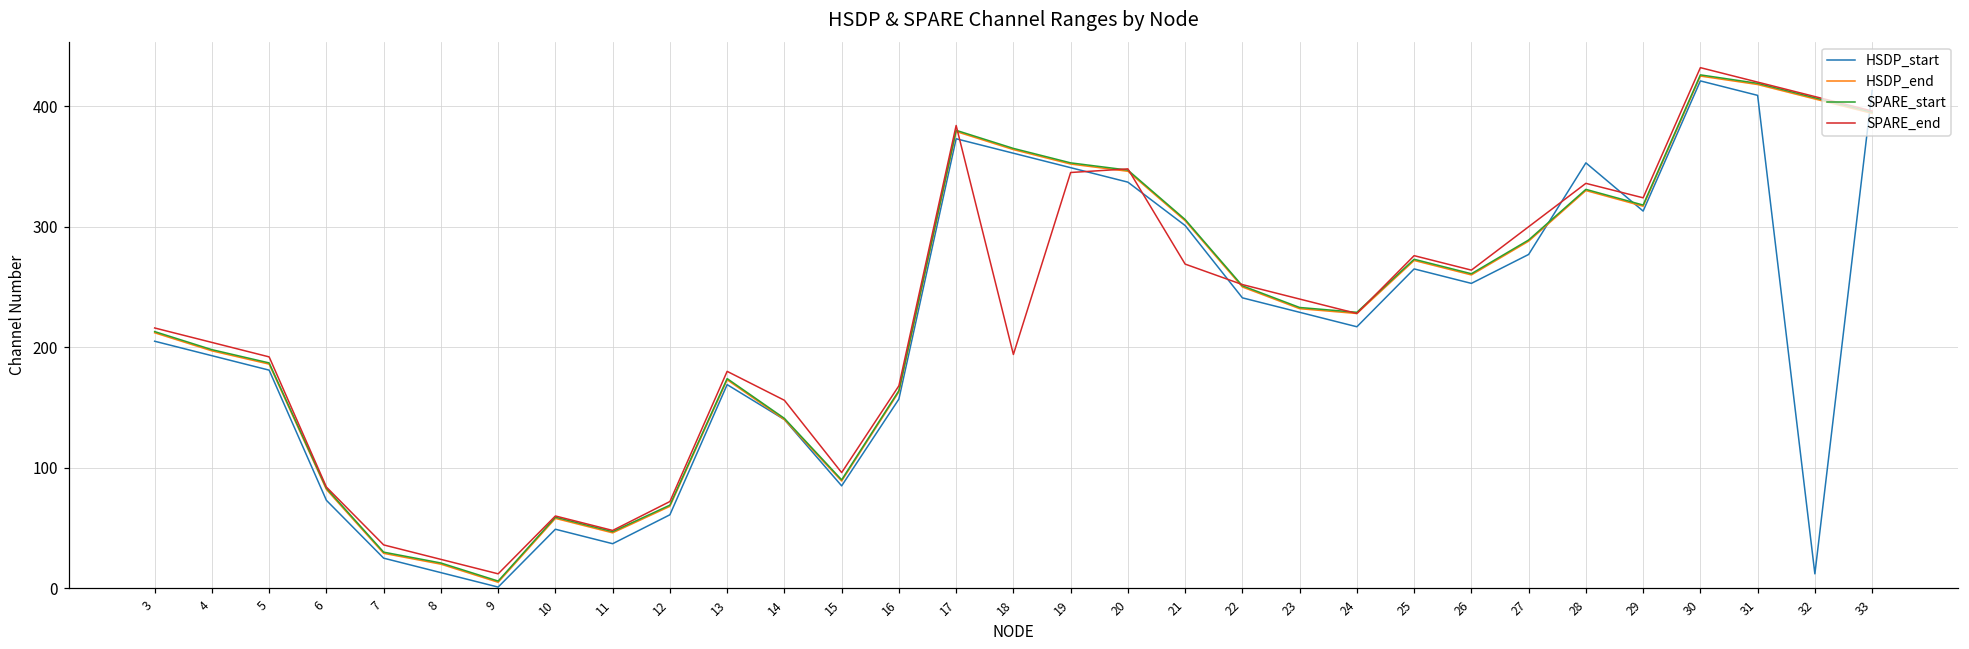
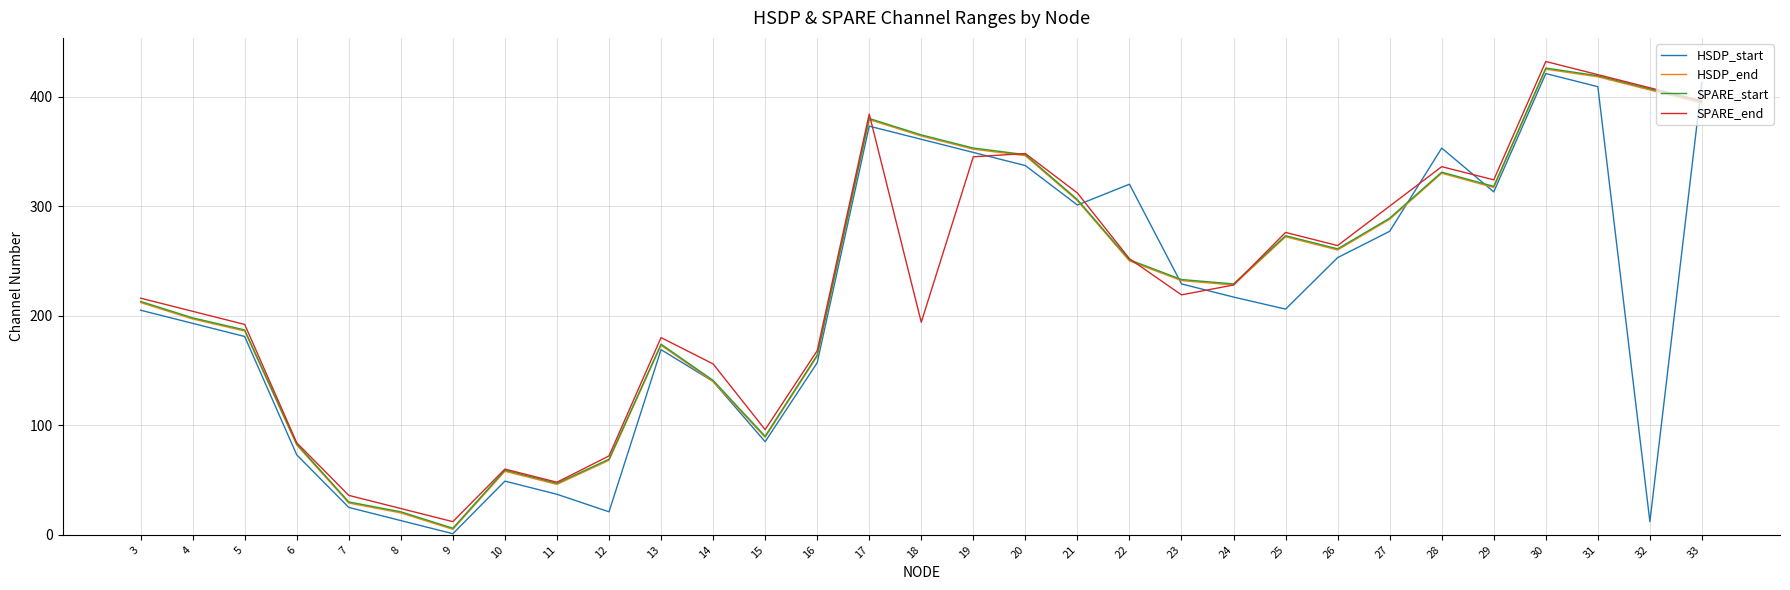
  {
    "HSDP_start": {
      "3": 205,
      "4": 193,
      "5": 181,
      "6": 73,
      "7": 25,
      "8": 13,
      "9": 1,
      "10": 49,
      "11": 37,
-     "12": 61,
+     "12": 21,
      "13": 169,
      "15": 85,
      "16": 157,
      "17": 373,
      "18": 361,
      "19": 349,
      "20": 337,
      "21": 301,
-     "22": 241,
+     "22": 320,
      "23": 229,
      "24": 217,
-     "25": 265,
+     "25": 206,
      "26": 253,
      "27": 277,
      "28": 353,
      "29": 313,
      "30": 421,
      "31": 409,
      "32": 12
    },
    "SPARE_end": {
      "3": 216,
      "4": 204,
      "5": 192,
      "7": 36,
      "8": 24,
      "9": 12,
      "12": 72,
      "13": 180,
      "14": 156,
      "15": 96,
      "16": 168,
      "17": 384,
      "18": 194,
      "19": 345,
-     "21": 269,
-     "23": 240,
+     "21": 312,
+     "23": 219,
      "25": 276,
      "26": 264,
      "27": 300,
      "28": 336,
      "29": 324,
      "30": 432
    }
  }
